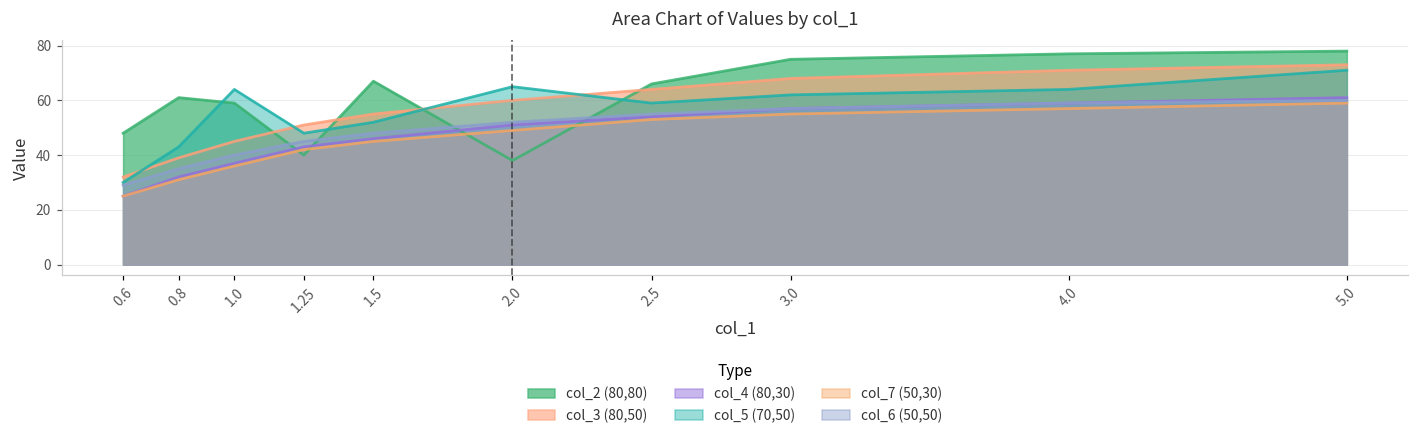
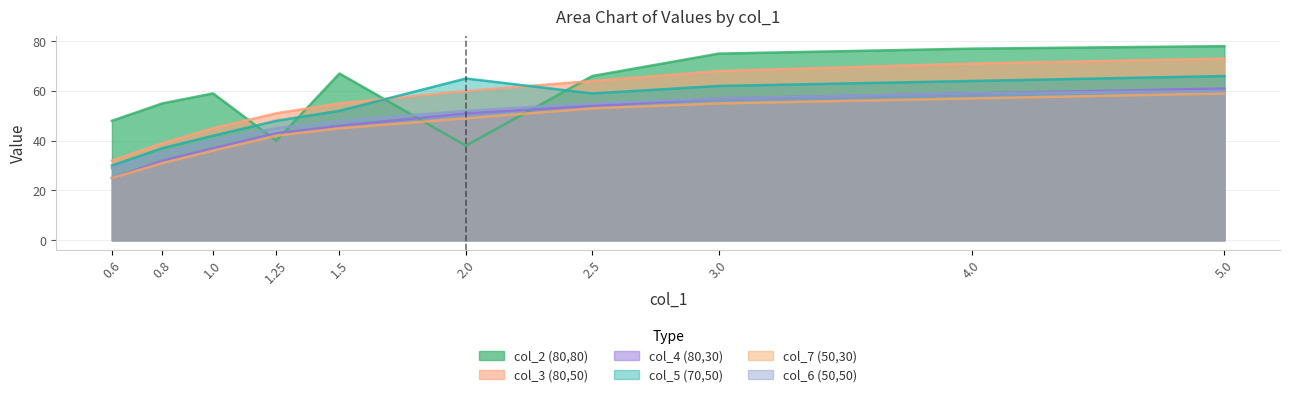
  {
    "col_2 (80,80)": {
      "0.6": 48,
-     "0.8": 61,
+     "0.8": 55,
      "1.0": 59,
      "1.25": 40,
      "1.5": 67,
      "2.0": 38,
      "2.5": 66,
      "3.0": 75,
      "4.0": 77,
      "5.0": 78
    },
    "col_5 (70,50)": {
-     "0.8": 43,
-     "1.0": 64,
+     "0.8": 37,
+     "1.0": 42,
      "1.25": 48,
      "1.5": 52,
      "2.0": 65,
      "2.5": 59,
      "3.0": 62,
      "4.0": 64,
-     "5.0": 71
+     "5.0": 66
    }
  }
